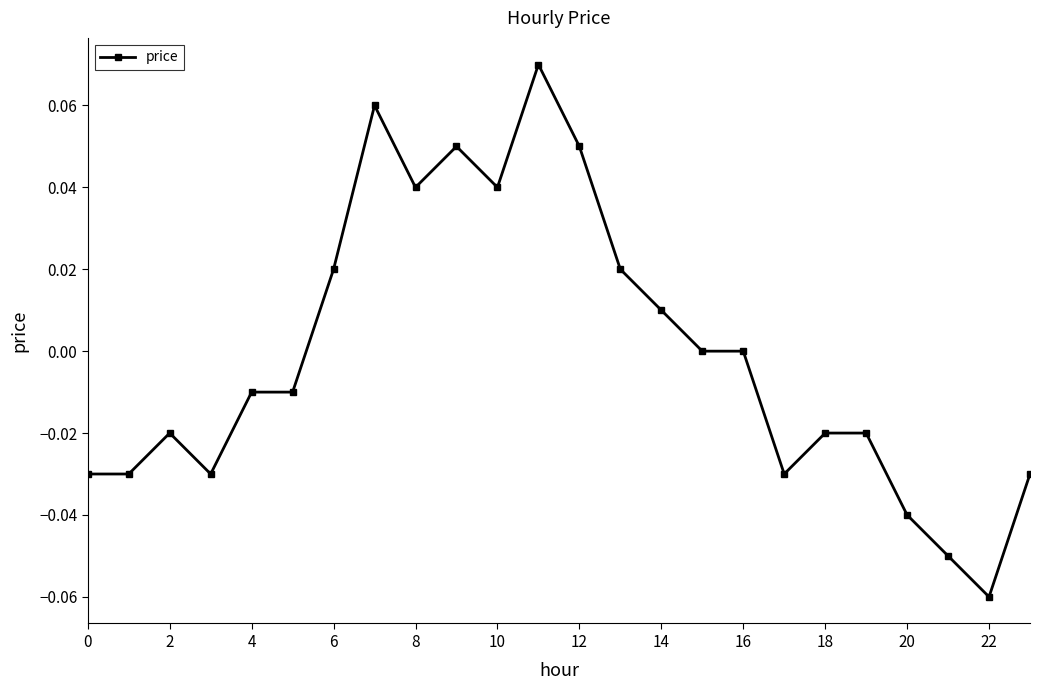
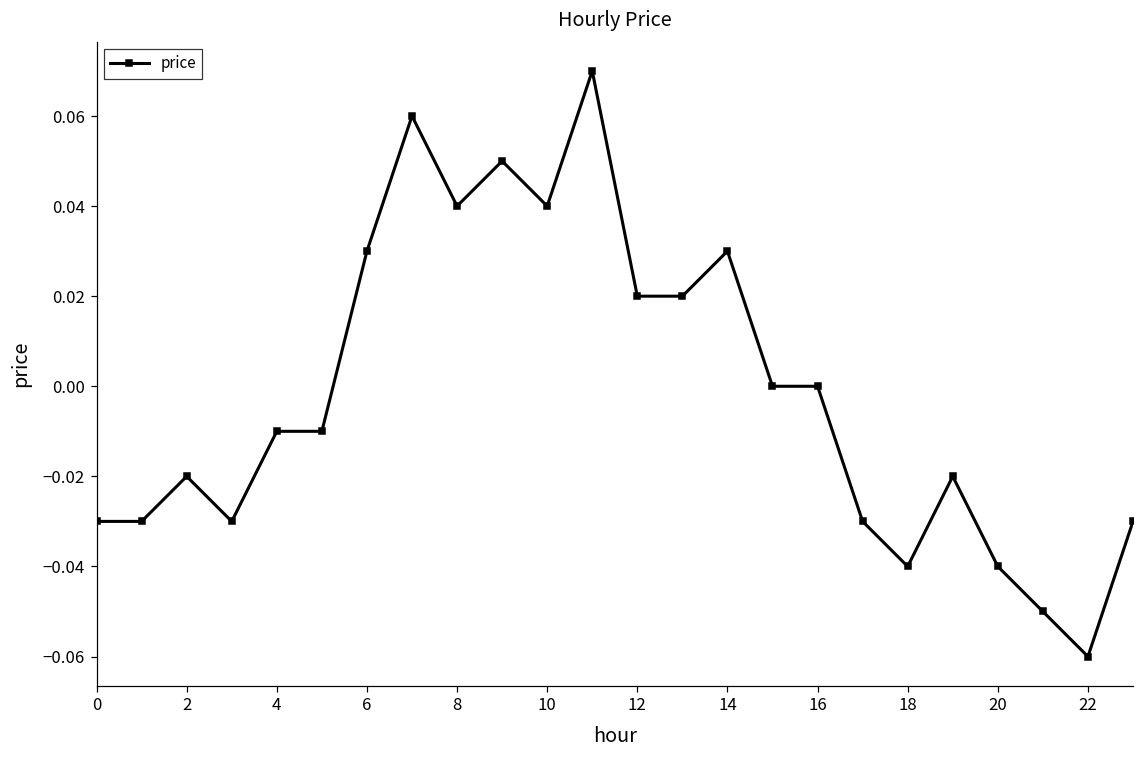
  {
    "0": -0.03,
    "2": -0.02,
    "4": -0.01,
-   "6": 0.02,
+   "6": 0.03,
    "8": 0.04,
    "10": 0.04,
-   "12": 0.05,
-   "14": 0.01,
+   "12": 0.02,
+   "14": 0.03,
    "16": 0.00,
-   "18": -0.02,
+   "18": -0.04,
    "20": -0.04,
    "22": -0.06
  }
